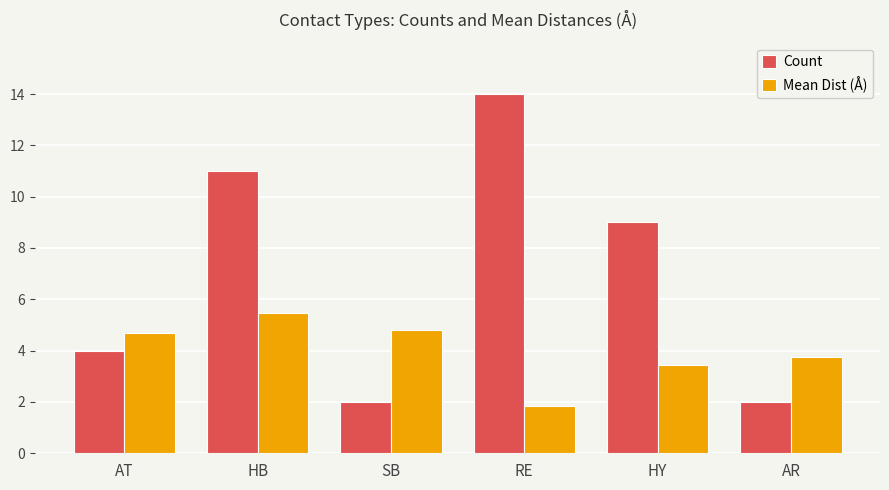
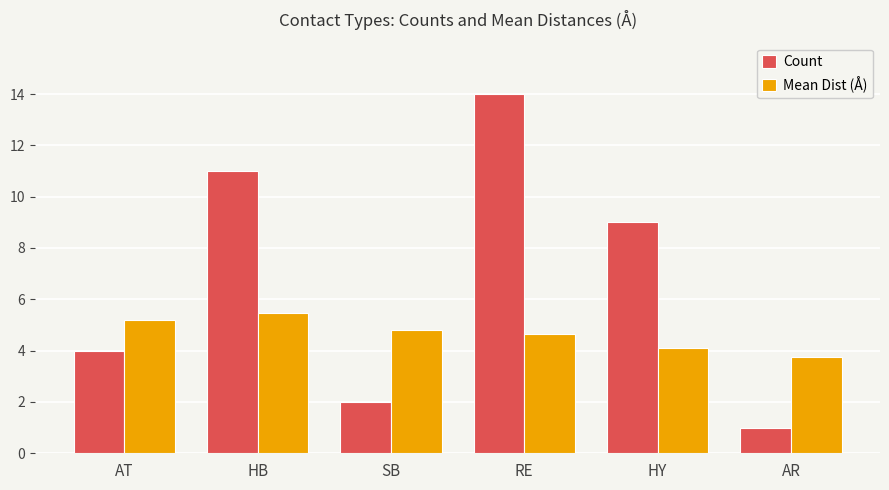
  {
    "Count": {
      "AT": 4,
      "HB": 11,
      "SB": 2,
      "RE": 14,
      "HY": 9,
-     "AR": 2
+     "AR": 1
    },
    "Mean Dist (Å)": {
-     "AT": 4.7,
+     "AT": 5.2,
      "HB": 5.5,
      "SB": 4.8,
-     "RE": 1.9,
-     "HY": 3.5,
+     "RE": 4.7,
+     "HY": 4.1,
      "AR": 3.8
    }
  }
